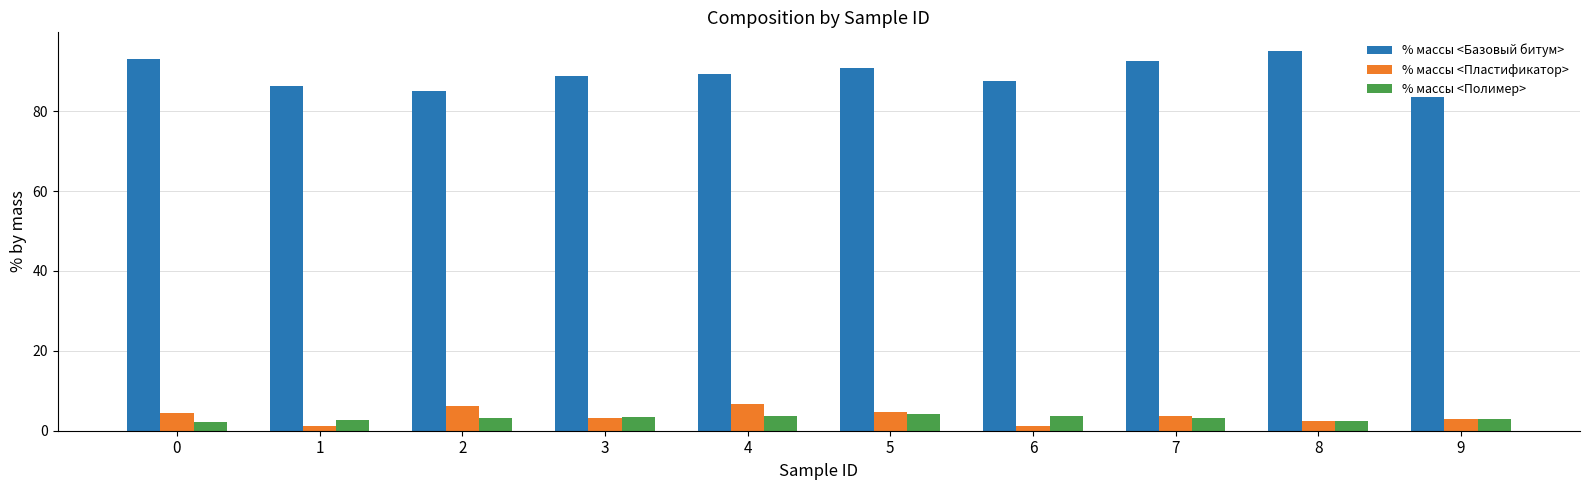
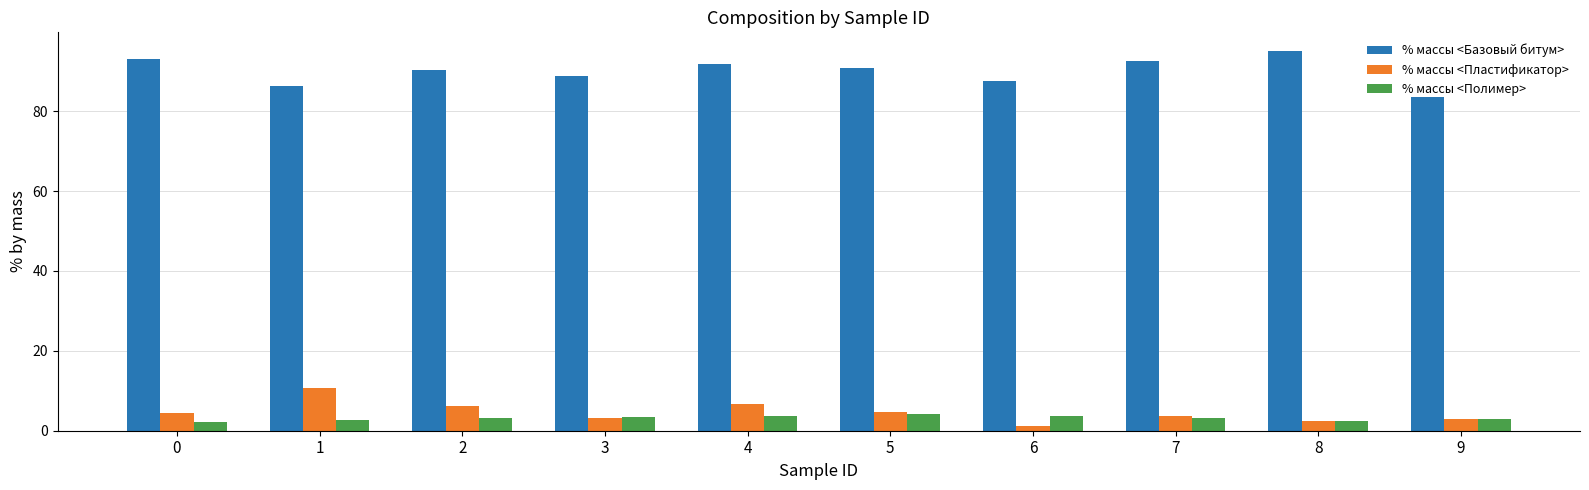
  {
    "% массы <Базовый битум>": {
      "0": 93,
      "1": 86,
-     "2": 85,
+     "2": 90,
      "3": 89,
-     "4": 89,
+     "4": 92,
      "5": 91,
      "6": 88,
      "7": 93,
      "8": 95,
      "9": 84
    },
    "% массы <Пластификатор>": {
      "0": 4,
-     "1": 1,
+     "1": 11,
      "2": 6,
      "3": 3,
      "4": 7,
      "5": 5,
      "6": 1,
      "7": 4,
      "8": 3,
      "9": 3
    },
    "% массы <Полимер>": {
      "0": 2,
      "1": 3,
      "2": 3,
      "3": 3,
      "4": 4,
      "5": 4,
      "6": 4,
      "7": 3,
      "8": 2,
      "9": 3
    }
  }
